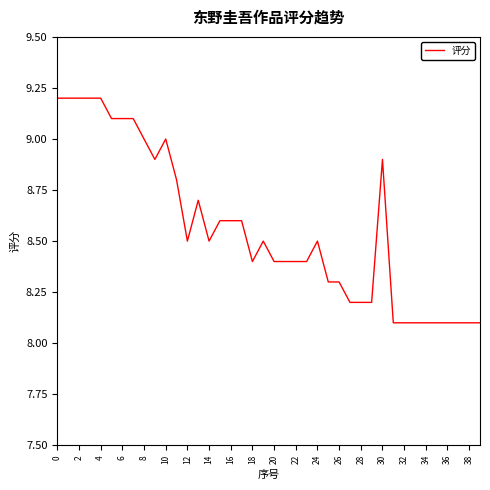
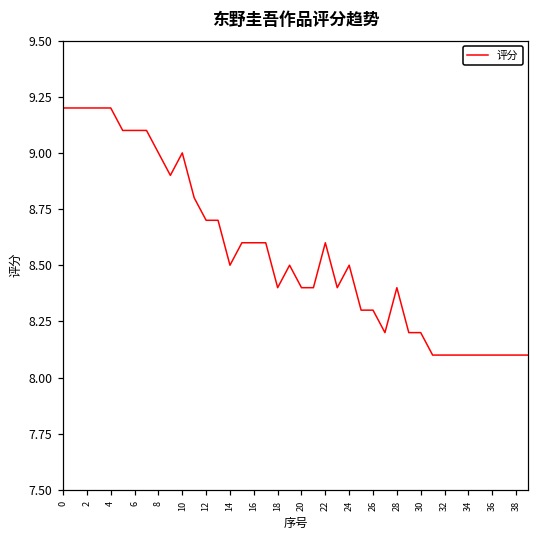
  {
    "0": 9.2,
    "2": 9.2,
    "4": 9.2,
    "6": 9.1,
    "8": 9.0,
    "10": 9.0,
-   "12": 8.5,
+   "12": 8.7,
    "14": 8.5,
    "16": 8.6,
    "18": 8.4,
    "20": 8.4,
-   "22": 8.4,
+   "22": 8.6,
    "24": 8.5,
    "26": 8.3,
-   "28": 8.2,
-   "30": 8.9,
+   "28": 8.4,
+   "30": 8.2,
    "32": 8.1,
    "34": 8.1,
    "36": 8.1,
    "38": 8.1
  }
